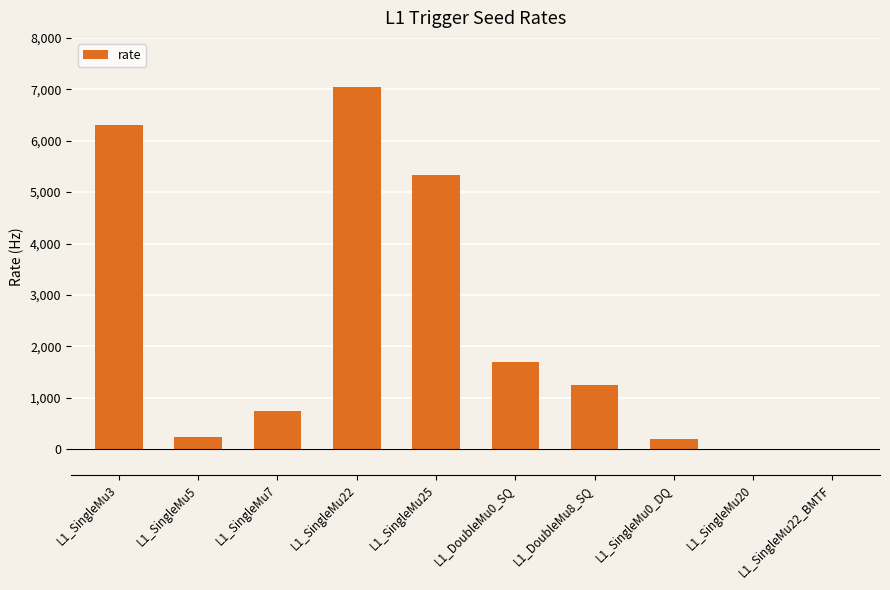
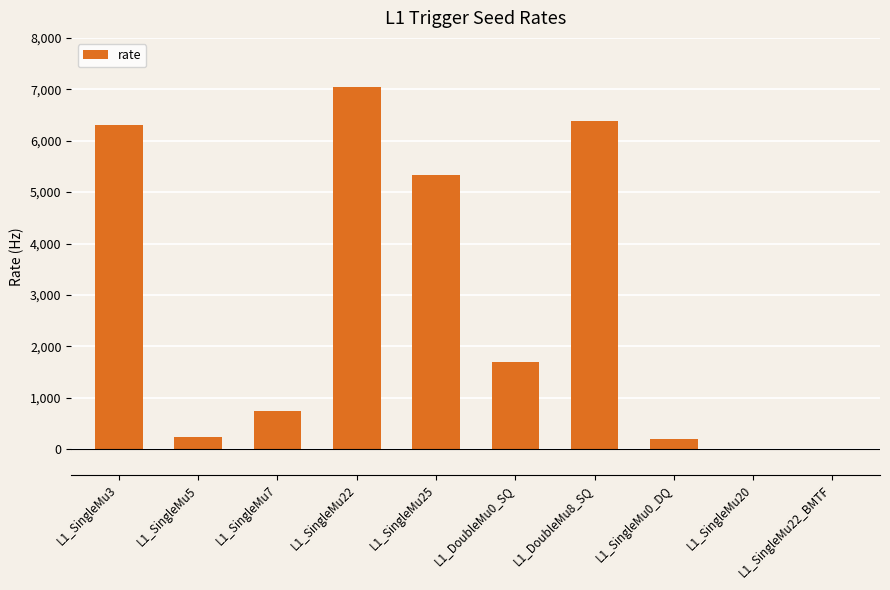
  {
    "L1_SingleMu3": "6,300",
    "L1_SingleMu5": "200",
    "L1_SingleMu7": "700",
    "L1_SingleMu22": "7,000",
    "L1_SingleMu25": "5,300",
    "L1_DoubleMu0_SQ": "1,700",
-   "L1_DoubleMu8_SQ": "1,200",
+   "L1_DoubleMu8_SQ": "6,400",
    "L1_SingleMu0_DQ": "200",
    "L1_SingleMu20": "0",
    "L1_SingleMu22_BMTF": "0"
  }
